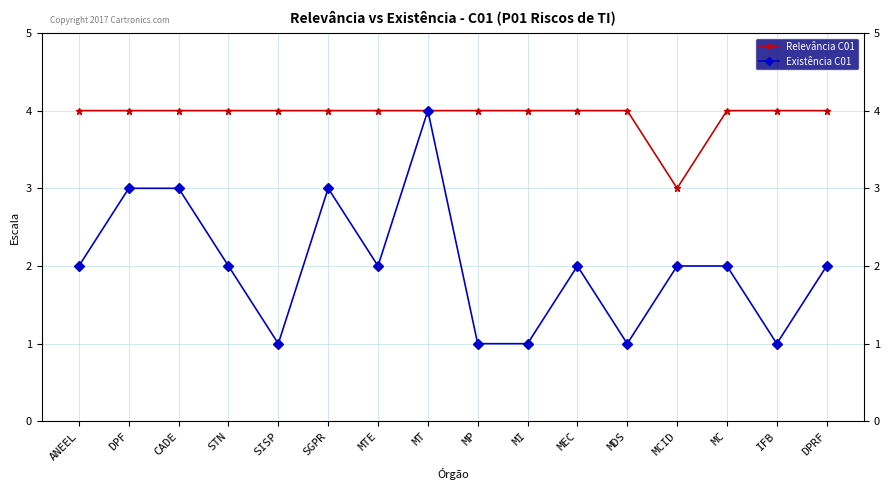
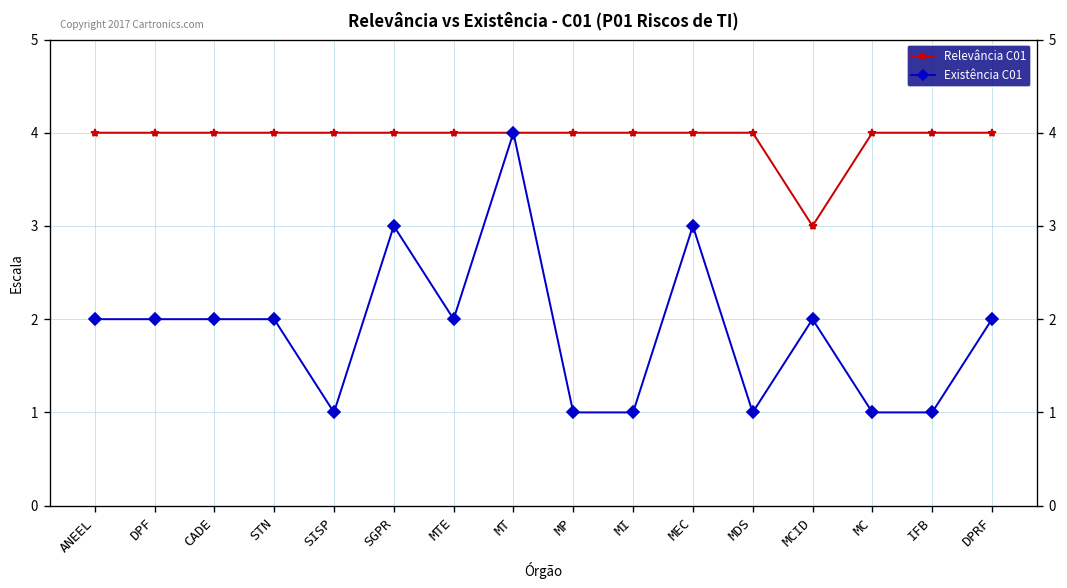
  {
    "Relevância C01": {
      "ANEEL": 4,
      "DPF": 4,
      "CADE": 4,
      "STN": 4,
      "SISP": 4,
      "SGPR": 4,
      "MTE": 4,
      "MP": 4,
      "MI": 4,
      "MEC": 4,
      "MDS": 4,
      "MCID": 3,
      "MC": 4,
      "IFB": 4,
      "DPRF": 4
    },
    "Existência C01": {
      "ANEEL": 2,
-     "DPF": 3,
-     "CADE": 3,
+     "DPF": 2,
+     "CADE": 2,
      "STN": 2,
      "SISP": 1,
      "SGPR": 3,
      "MTE": 2,
      "MP": 1,
      "MI": 1,
-     "MEC": 2,
+     "MEC": 3,
      "MDS": 1,
      "MCID": 2,
-     "MC": 2,
+     "MC": 1,
      "IFB": 1,
      "DPRF": 2
    }
  }
